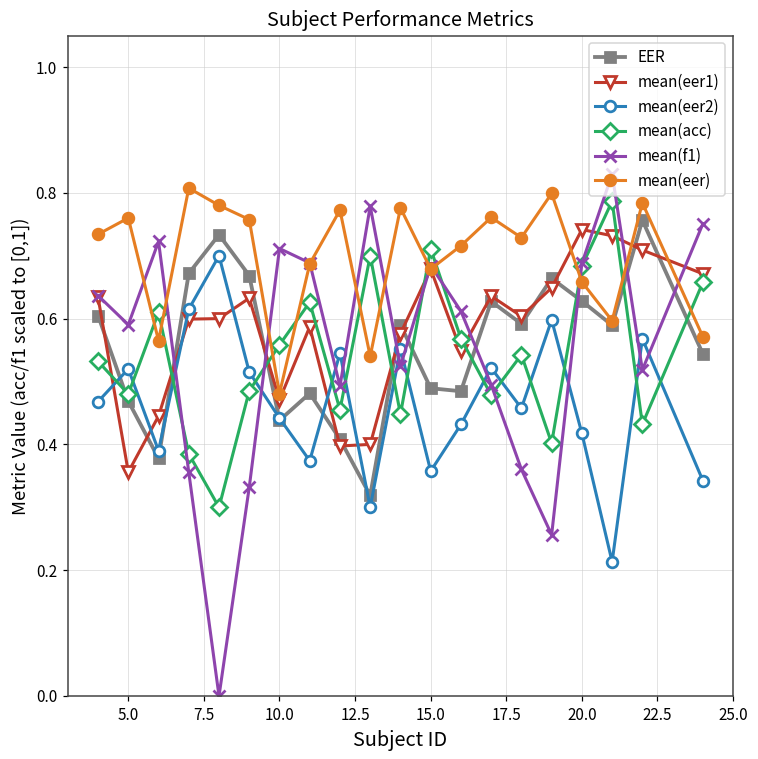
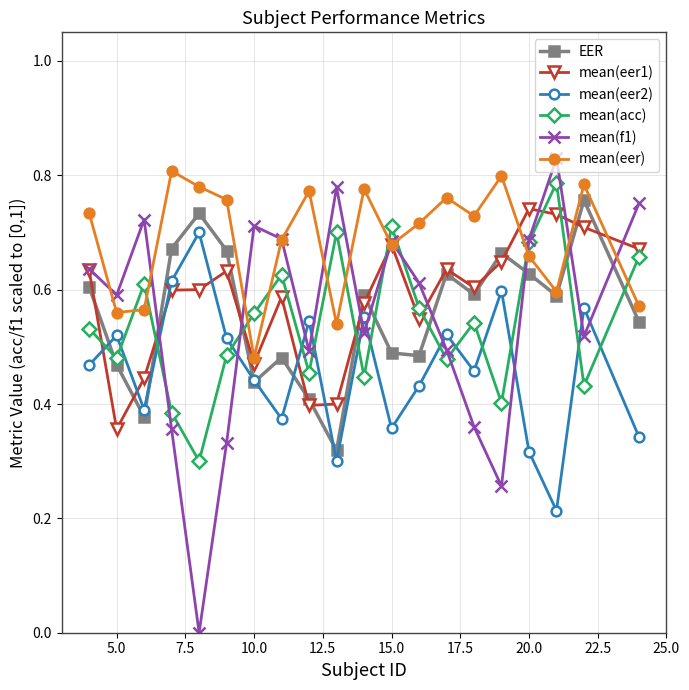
  {
    "EER": {
      "5.0": 0.47,
      "15.0": 0.49,
      "20.0": 0.63
    },
    "mean(eer1)": {
      "5.0": 0.36,
      "10.0": 0.47,
      "20.0": 0.74
    },
    "mean(eer2)": {
      "5.0": 0.52,
      "15.0": 0.36,
-     "20.0": 0.42
+     "20.0": 0.32
    },
    "mean(acc)": {
      "5.0": 0.48,
      "10.0": 0.56,
      "15.0": 0.71
    },
    "mean(f1)": {
      "5.0": 0.59,
      "10.0": 0.71,
      "15.0": 0.68
    },
    "mean(eer)": {
-     "5.0": 0.76,
+     "5.0": 0.56,
      "10.0": 0.48,
      "20.0": 0.66
    }
  }
